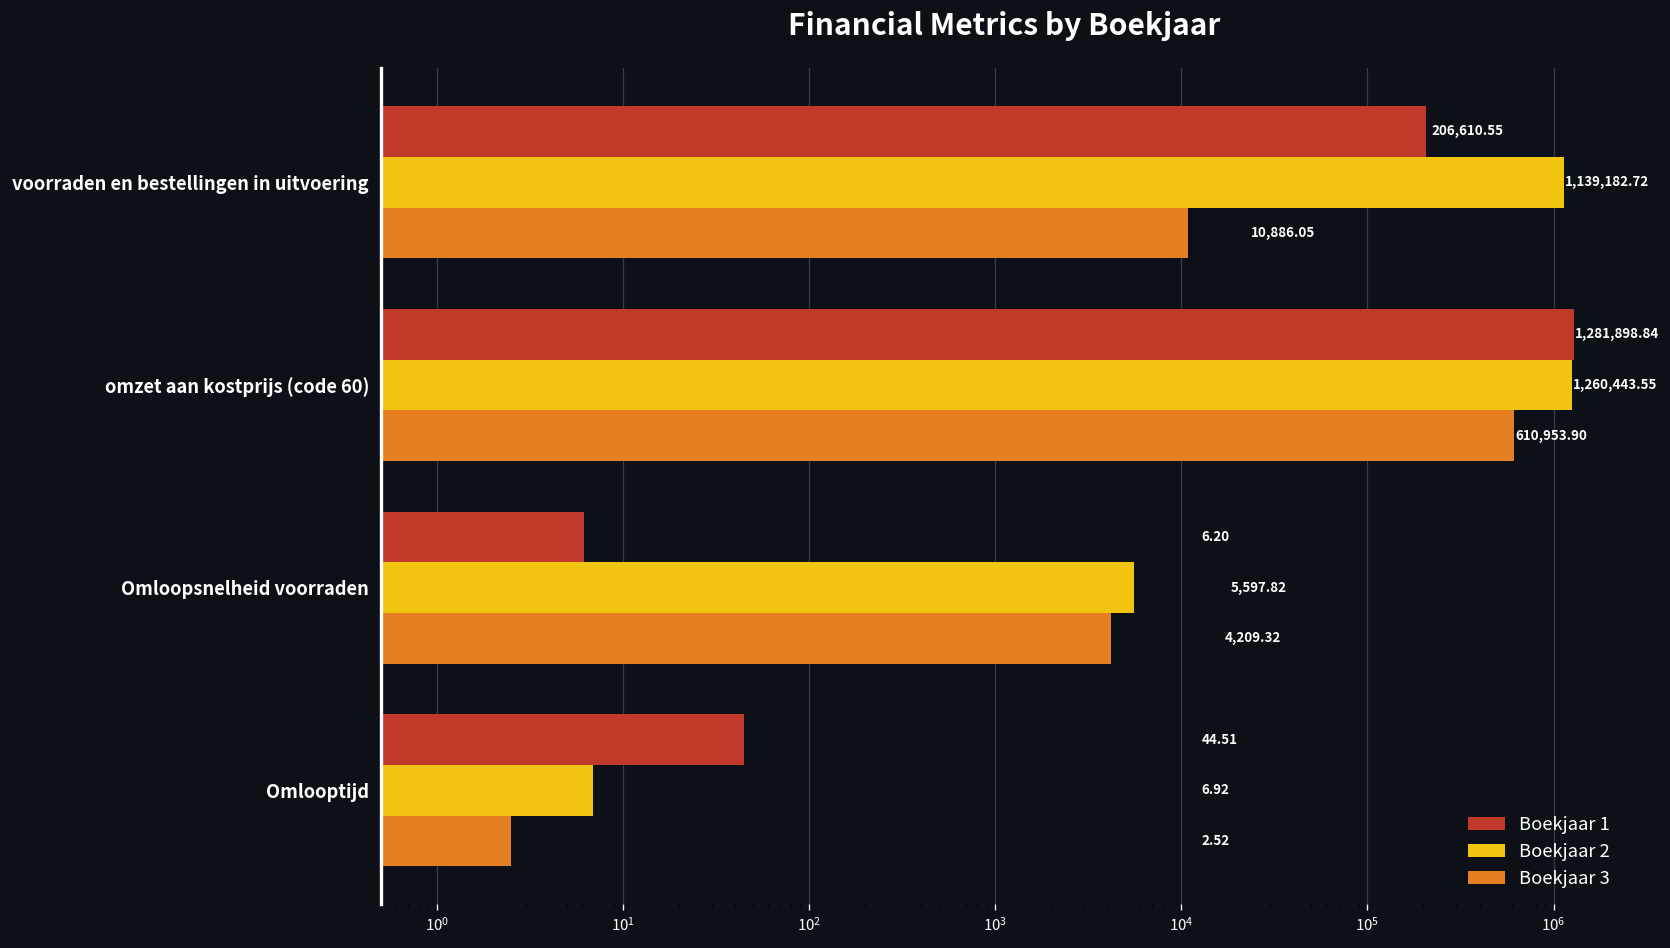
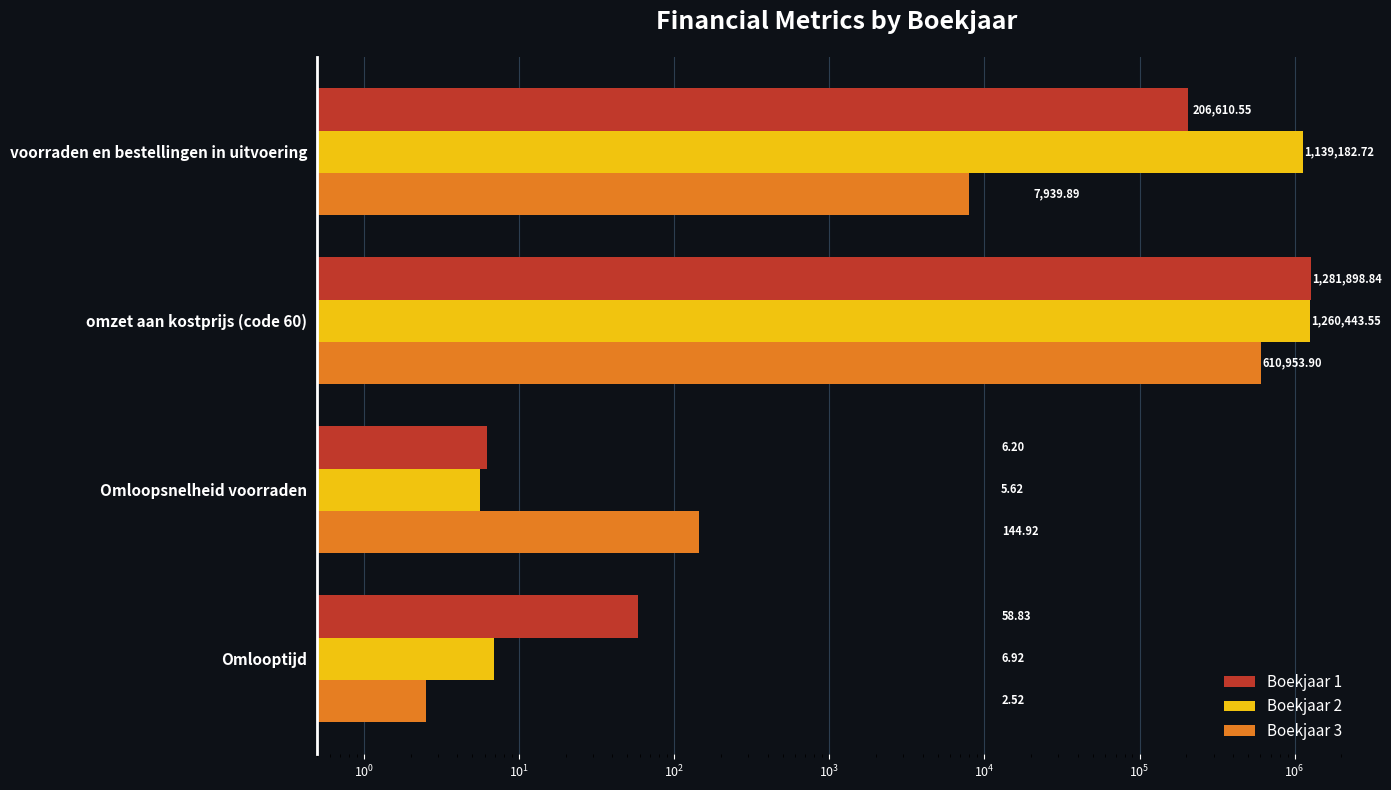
  {
    "Boekjaar 1": {
      "voorraden en bestellingen in uitvoering": "206,610.55",
      "omzet aan kostprijs (code 60)": "1,281,898.84",
-     "Omlooptijd": "44.51"
+     "Omlooptijd": "58.83"
    },
    "Boekjaar 2": {
      "voorraden en bestellingen in uitvoering": "1,139,182.72",
      "omzet aan kostprijs (code 60)": "1,260,443.55",
-     "Omloopsnelheid voorraden": "5,597.82"
+     "Omloopsnelheid voorraden": "5.62"
    },
    "Boekjaar 3": {
-     "voorraden en bestellingen in uitvoering": "10,886.05",
+     "voorraden en bestellingen in uitvoering": "7,939.89",
      "omzet aan kostprijs (code 60)": "610,953.90",
-     "Omloopsnelheid voorraden": "4,209.32"
+     "Omloopsnelheid voorraden": "144.92"
    }
  }
